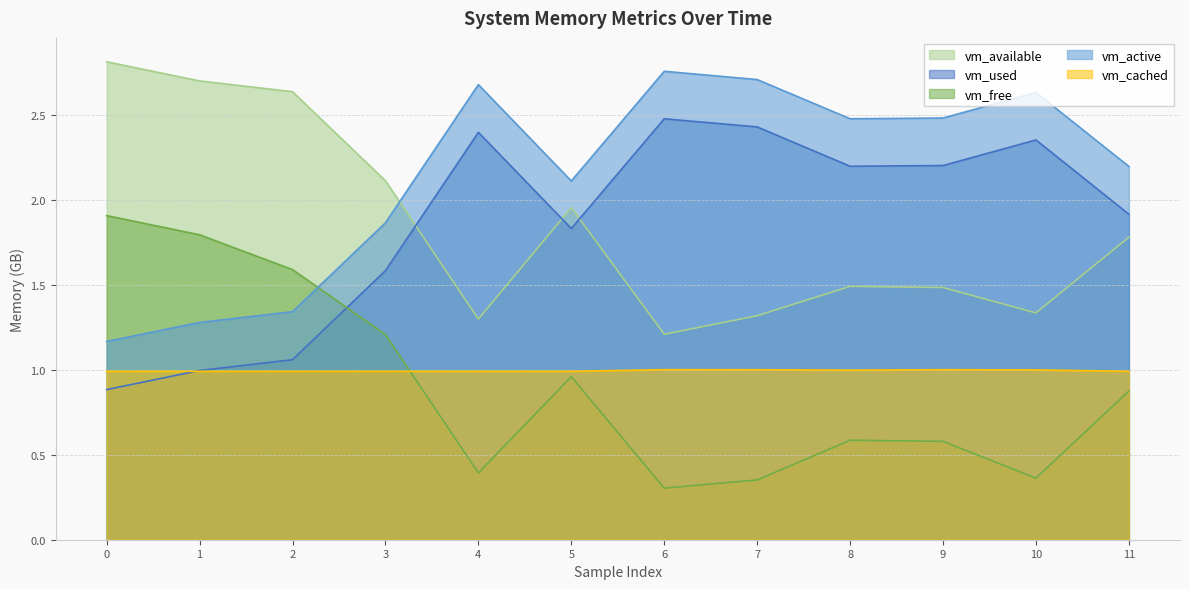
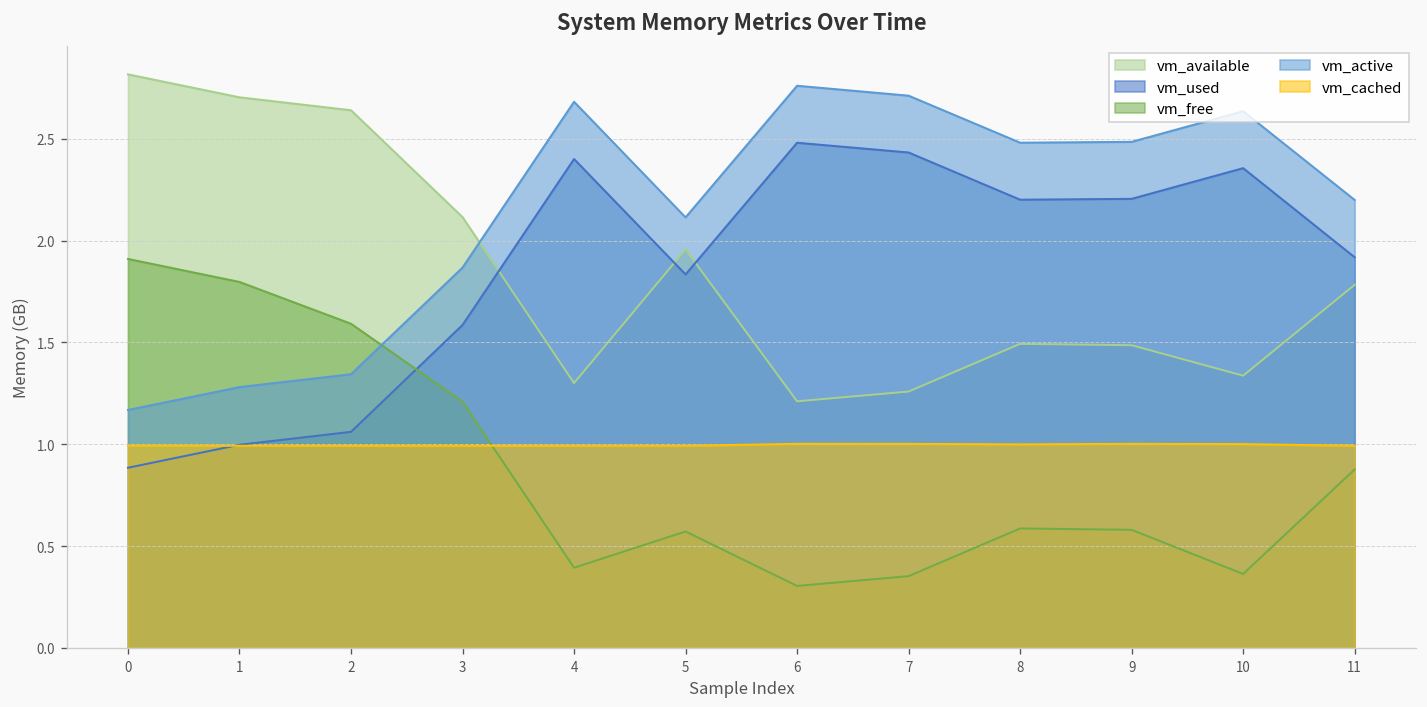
  {
    "vm_available": {
      "0": 2.82,
      "1": 2.70,
      "2": 2.64,
      "3": 2.12,
      "4": 1.30,
      "5": 1.96,
      "6": 1.21,
-     "7": 1.32,
+     "7": 1.26,
      "8": 1.49,
      "9": 1.49,
      "10": 1.34,
      "11": 1.78
    },
    "vm_free": {
      "0": 1.91,
      "1": 1.80,
      "2": 1.59,
      "3": 1.21,
      "4": 0.39,
-     "5": 0.96,
+     "5": 0.57,
      "6": 0.30,
      "7": 0.35,
      "8": 0.59,
      "9": 0.58,
      "10": 0.36,
      "11": 0.88
    },
    "vm_cached": {
      "0": 0.99,
      "2": 0.99,
      "3": 0.99,
      "4": 0.99,
      "5": 0.99,
      "6": 1.00,
      "7": 1.00,
      "8": 1.00,
      "9": 1.00,
      "10": 1.00,
      "11": 0.99
    }
  }
